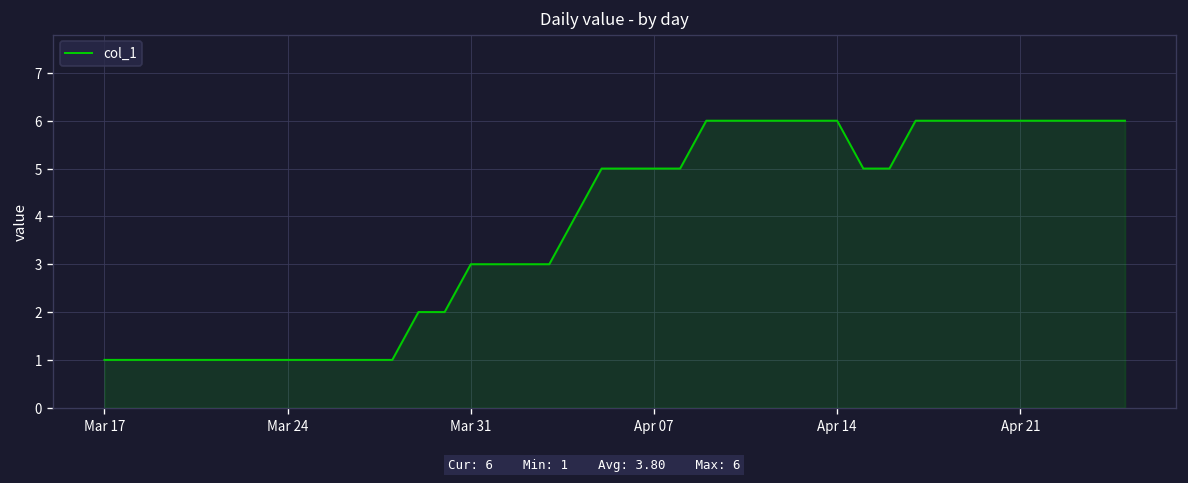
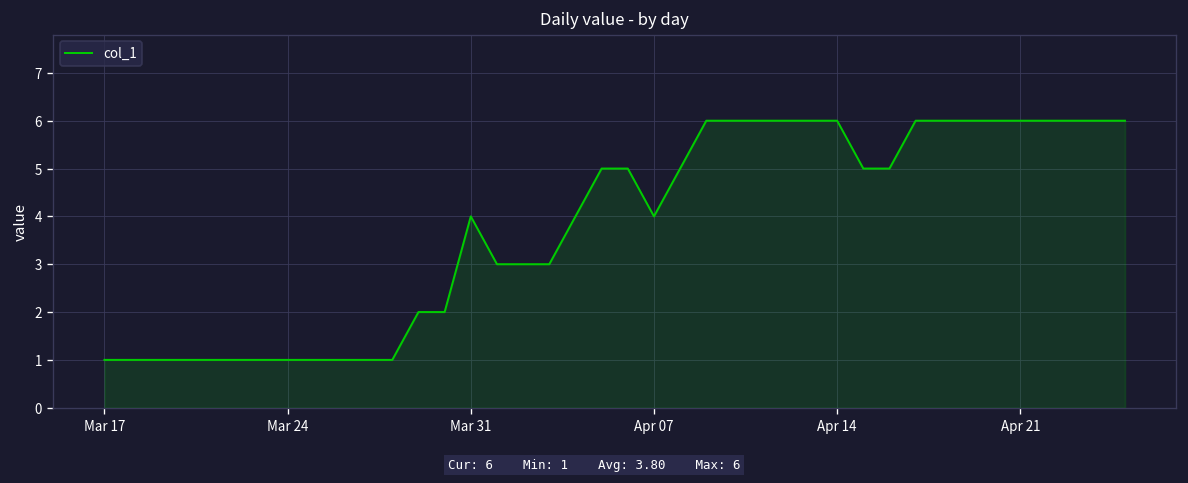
  {
    "Mar 17": 1,
    "Mar 24": 1,
-   "Mar 31": 3,
-   "Apr 07": 5,
+   "Mar 31": 4,
+   "Apr 07": 4,
    "Apr 14": 6,
    "Apr 21": 6
  }
